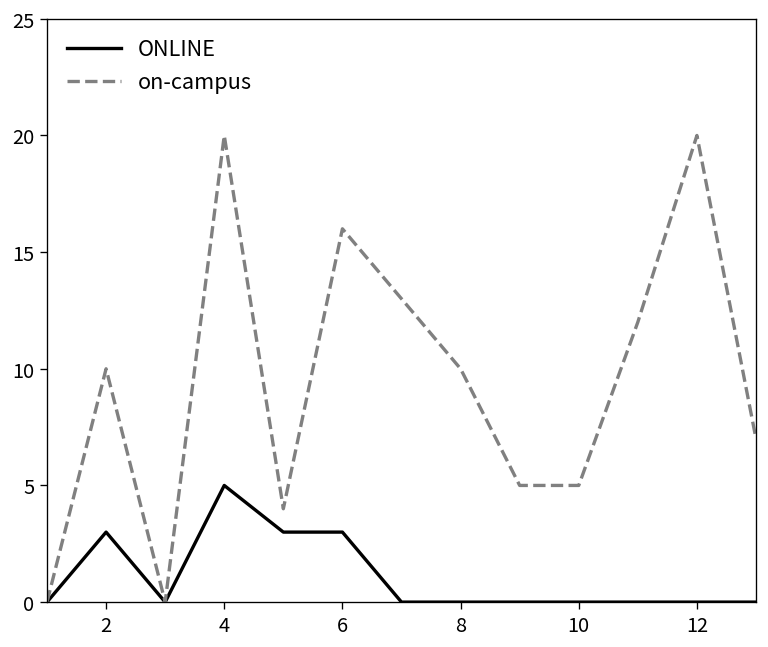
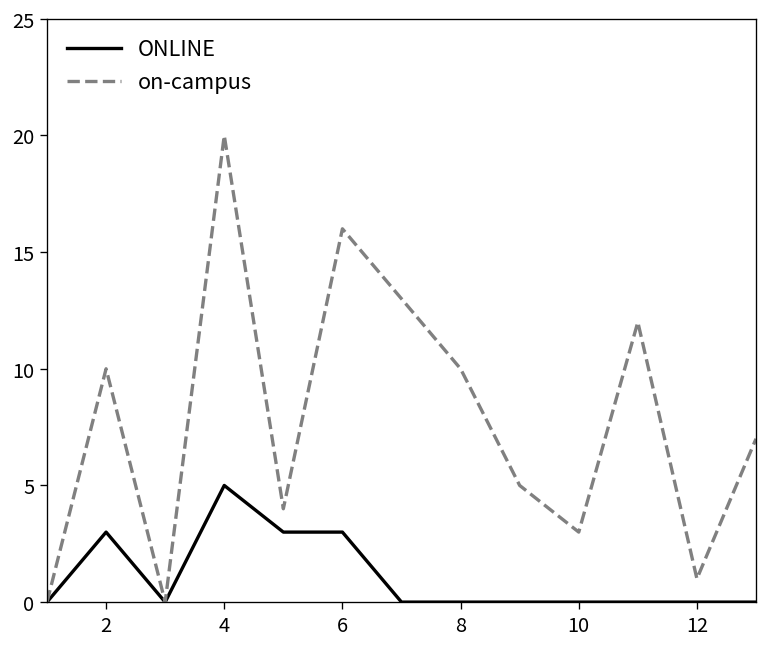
  {
    "ONLINE": {
      "2": 3,
      "4": 5,
      "6": 3,
      "8": 0,
      "10": 0,
      "12": 0
    },
    "on-campus": {
      "2": 10,
      "4": 20,
      "6": 16,
      "8": 10,
-     "10": 5,
-     "12": 20
+     "10": 3,
+     "12": 1
    }
  }
